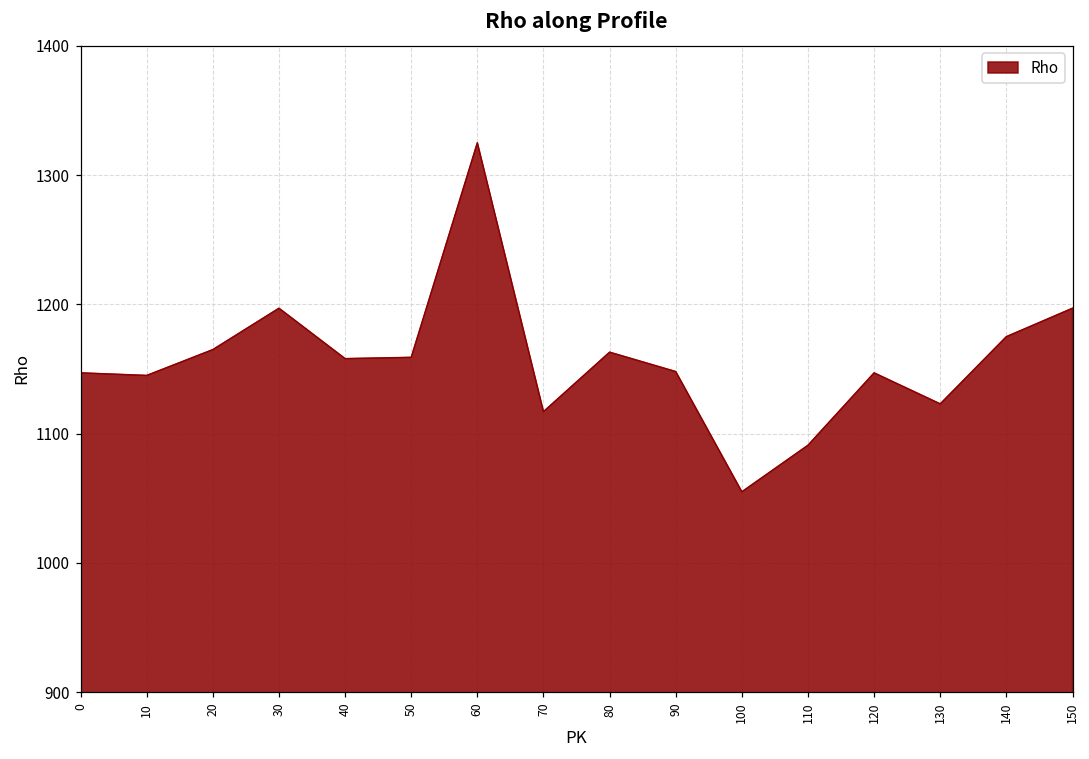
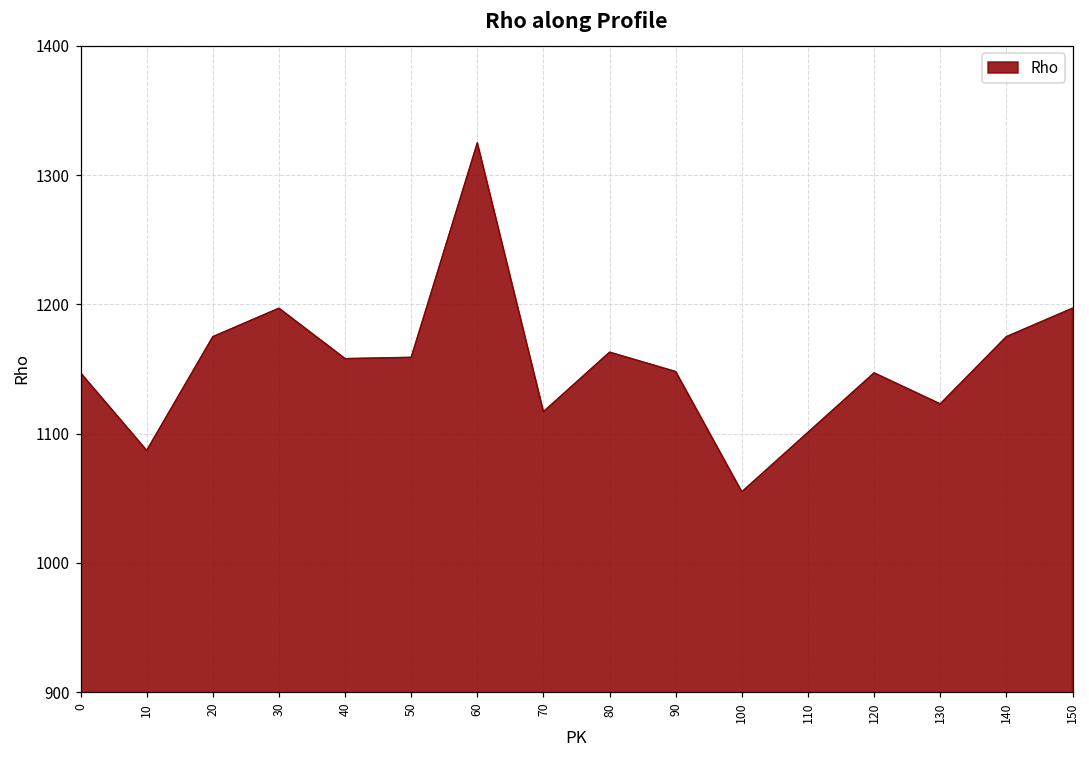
  {
    "0": 1147,
-   "10": 1145,
-   "20": 1165,
+   "10": 1087,
+   "20": 1175,
    "30": 1197,
    "40": 1158,
    "50": 1159,
    "60": 1325,
    "70": 1117,
    "80": 1163,
    "90": 1148,
    "100": 1055,
-   "110": 1091,
+   "110": 1101,
    "120": 1147,
    "130": 1123,
    "140": 1175,
    "150": 1197
  }
